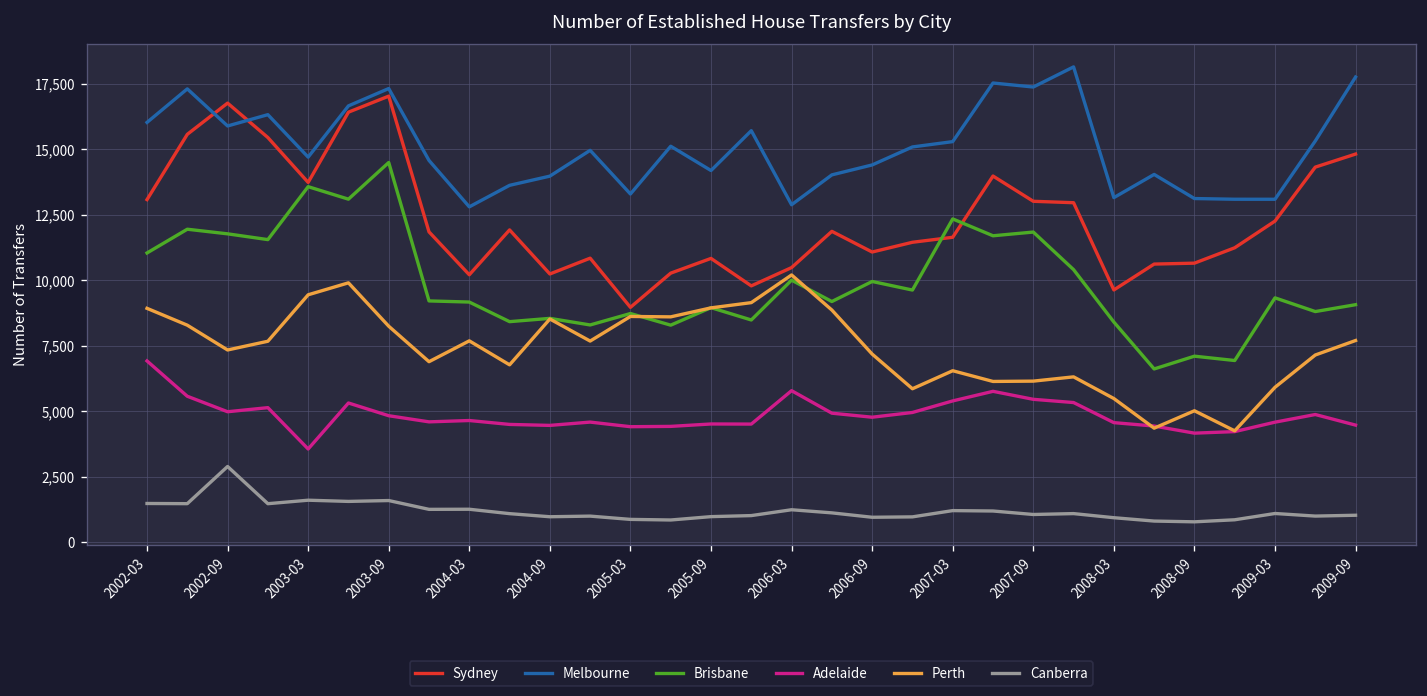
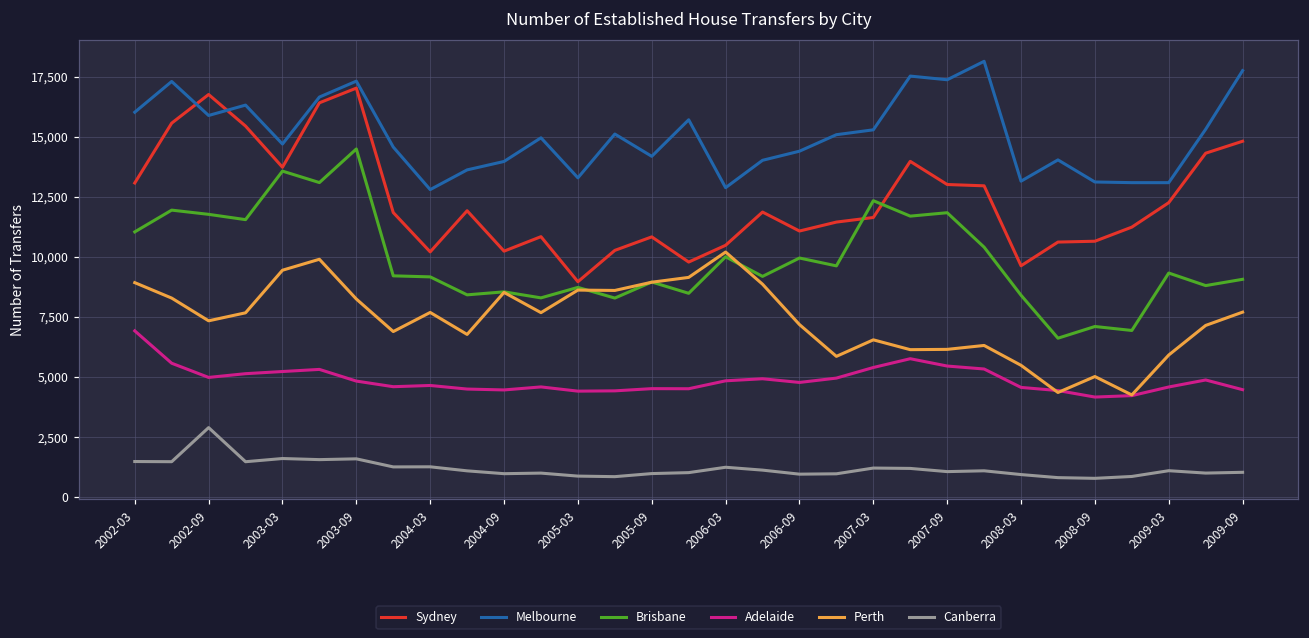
  {
    "Sydney": {
      "2002-03": "13,100",
      "2002-09": "16,800",
      "2003-03": "13,700",
      "2003-09": "17,000",
      "2004-03": "10,200",
      "2004-09": "10,200",
      "2005-03": "9,000",
      "2005-09": "10,800",
      "2006-03": "10,500",
      "2006-09": "11,100",
      "2007-03": "11,600",
      "2007-09": "13,000",
      "2008-03": "9,600",
      "2008-09": "10,700",
      "2009-03": "12,300",
      "2009-09": "14,800"
    },
    "Melbourne": {
      "2002-03": "16,000",
      "2002-09": "15,900",
      "2003-03": "14,700",
      "2003-09": "17,300",
      "2004-03": "12,800",
      "2004-09": "14,000",
      "2005-03": "13,300",
      "2005-09": "14,200",
      "2006-03": "12,900",
      "2006-09": "14,400",
      "2007-03": "15,300",
      "2007-09": "17,400",
      "2008-03": "13,200",
      "2008-09": "13,100",
      "2009-03": "13,100",
      "2009-09": "17,800"
    },
    "Brisbane": {
      "2002-03": "11,000",
      "2002-09": "11,800",
      "2003-03": "13,600",
      "2003-09": "14,500",
      "2004-03": "9,200",
      "2006-03": "10,000",
      "2006-09": "10,000",
      "2007-03": "12,300",
      "2007-09": "11,800",
      "2008-03": "8,400",
      "2008-09": "7,100",
      "2009-03": "9,300",
      "2009-09": "9,100"
    },
    "Adelaide": {
      "2002-03": "6,900",
      "2002-09": "5,000",
-     "2003-03": "3,600",
+     "2003-03": "5,200",
      "2003-09": "4,800",
      "2004-03": "4,600",
      "2004-09": "4,500",
      "2005-03": "4,400",
      "2005-09": "4,500",
-     "2006-03": "5,800",
+     "2006-03": "4,800",
      "2006-09": "4,800",
      "2007-03": "5,400",
      "2007-09": "5,500",
      "2008-03": "4,600",
      "2008-09": "4,200",
      "2009-03": "4,600",
      "2009-09": "4,500"
    },
    "Perth": {
      "2002-03": "8,900",
      "2002-09": "7,300",
      "2003-03": "9,400",
      "2003-09": "8,200",
      "2004-03": "7,700",
      "2006-03": "10,200",
      "2006-09": "7,200",
      "2007-03": "6,500",
      "2007-09": "6,200",
      "2008-03": "5,500",
      "2008-09": "5,000",
      "2009-03": "5,900",
      "2009-09": "7,700"
    },
    "Canberra": {
      "2002-03": "1,500",
      "2002-09": "2,900",
      "2003-03": "1,600",
      "2003-09": "1,600",
      "2004-03": "1,300",
      "2004-09": "1,000",
      "2005-03": "900",
      "2005-09": "1,000",
      "2006-03": "1,200",
      "2006-09": "1,000",
      "2007-03": "1,200",
      "2007-09": "1,100",
      "2008-03": "900",
      "2008-09": "800",
      "2009-03": "1,100",
      "2009-09": "1,000"
    }
  }
